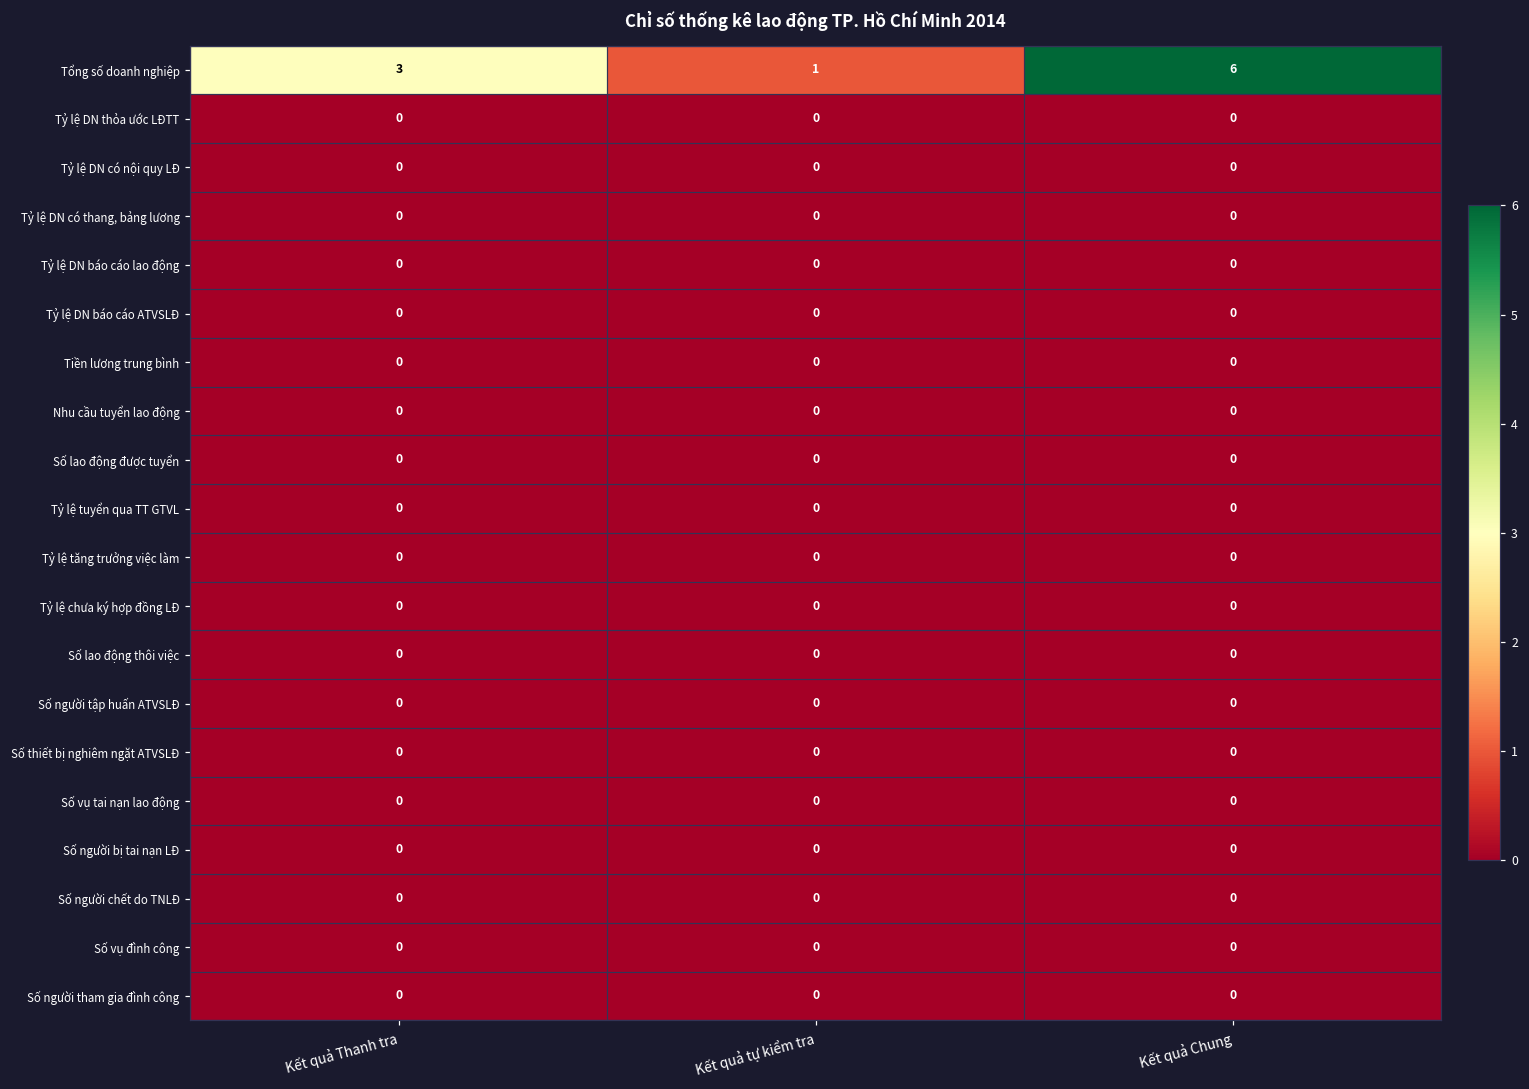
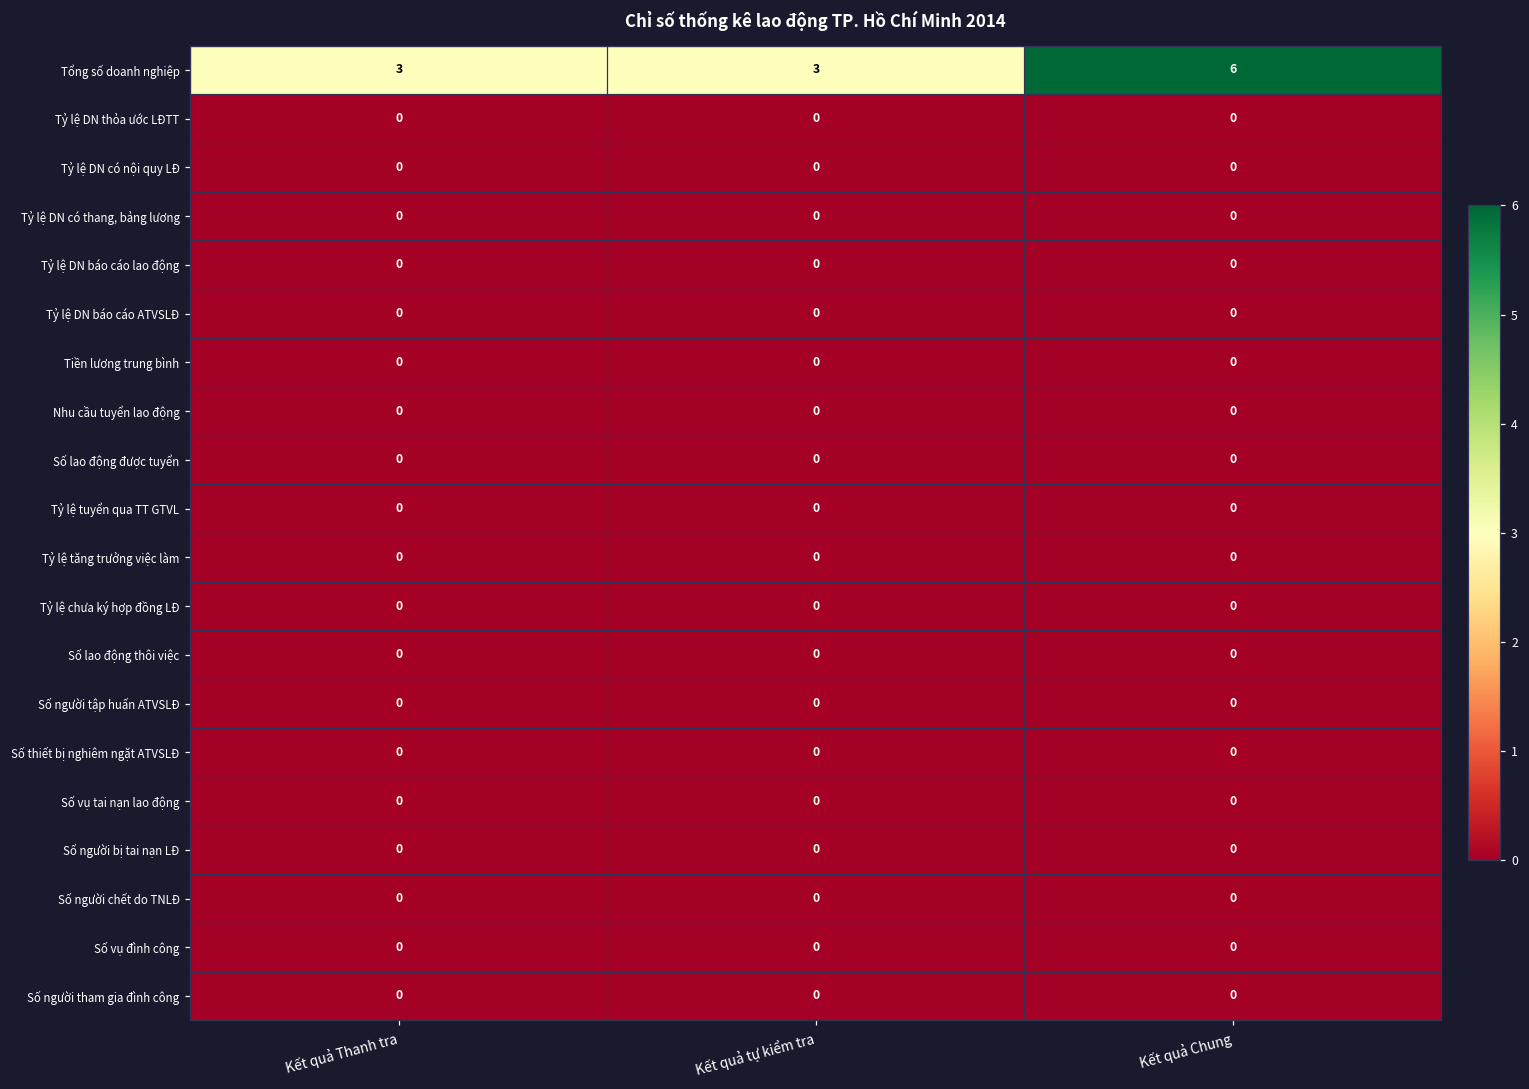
  {
    "Tổng số doanh nghiệp": {
      "Kết quả Thanh tra": 3,
-     "Kết quả tự kiểm tra": 1,
+     "Kết quả tự kiểm tra": 3,
      "Kết quả Chung": 6
    },
    "Tỷ lệ DN thỏa ước LĐTT": {
      "Kết quả Thanh tra": 0,
      "Kết quả tự kiểm tra": 0,
      "Kết quả Chung": 0
    },
    "Tỷ lệ DN có nội quy LĐ": {
      "Kết quả Thanh tra": 0,
      "Kết quả tự kiểm tra": 0,
      "Kết quả Chung": 0
    },
    "Tỷ lệ DN có thang, bảng lương": {
      "Kết quả Thanh tra": 0,
      "Kết quả tự kiểm tra": 0,
      "Kết quả Chung": 0
    },
    "Tỷ lệ DN báo cáo lao động": {
      "Kết quả Thanh tra": 0,
      "Kết quả tự kiểm tra": 0,
      "Kết quả Chung": 0
    },
    "Tỷ lệ DN báo cáo ATVSLĐ": {
      "Kết quả Thanh tra": 0,
      "Kết quả tự kiểm tra": 0,
      "Kết quả Chung": 0
    },
    "Tiền lương trung bình": {
      "Kết quả Thanh tra": 0,
      "Kết quả tự kiểm tra": 0,
      "Kết quả Chung": 0
    },
    "Nhu cầu tuyển lao động": {
      "Kết quả Thanh tra": 0,
      "Kết quả tự kiểm tra": 0,
      "Kết quả Chung": 0
    },
    "Số lao động được tuyển": {
      "Kết quả Thanh tra": 0,
      "Kết quả tự kiểm tra": 0,
      "Kết quả Chung": 0
    },
    "Tỷ lệ tuyển qua TT GTVL": {
      "Kết quả Thanh tra": 0,
      "Kết quả tự kiểm tra": 0,
      "Kết quả Chung": 0
    },
    "Tỷ lệ tăng trưởng việc làm": {
      "Kết quả Thanh tra": 0,
      "Kết quả tự kiểm tra": 0,
      "Kết quả Chung": 0
    },
    "Tỷ lệ chưa ký hợp đồng LĐ": {
      "Kết quả Thanh tra": 0,
      "Kết quả tự kiểm tra": 0,
      "Kết quả Chung": 0
    },
    "Số lao động thôi việc": {
      "Kết quả Thanh tra": 0,
      "Kết quả tự kiểm tra": 0,
      "Kết quả Chung": 0
    },
    "Số người tập huấn ATVSLĐ": {
      "Kết quả Thanh tra": 0,
      "Kết quả tự kiểm tra": 0,
      "Kết quả Chung": 0
    },
    "Số thiết bị nghiêm ngặt ATVSLĐ": {
      "Kết quả Thanh tra": 0,
      "Kết quả tự kiểm tra": 0,
      "Kết quả Chung": 0
    },
    "Số vụ tai nạn lao động": {
      "Kết quả Thanh tra": 0,
      "Kết quả tự kiểm tra": 0,
      "Kết quả Chung": 0
    },
    "Số người bị tai nạn LĐ": {
      "Kết quả Thanh tra": 0,
      "Kết quả tự kiểm tra": 0,
      "Kết quả Chung": 0
    },
    "Số người chết do TNLĐ": {
      "Kết quả Thanh tra": 0,
      "Kết quả tự kiểm tra": 0,
      "Kết quả Chung": 0
    },
    "Số vụ đình công": {
      "Kết quả Thanh tra": 0,
      "Kết quả tự kiểm tra": 0,
      "Kết quả Chung": 0
    },
    "Số người tham gia đình công": {
      "Kết quả Thanh tra": 0,
      "Kết quả tự kiểm tra": 0,
      "Kết quả Chung": 0
    }
  }
